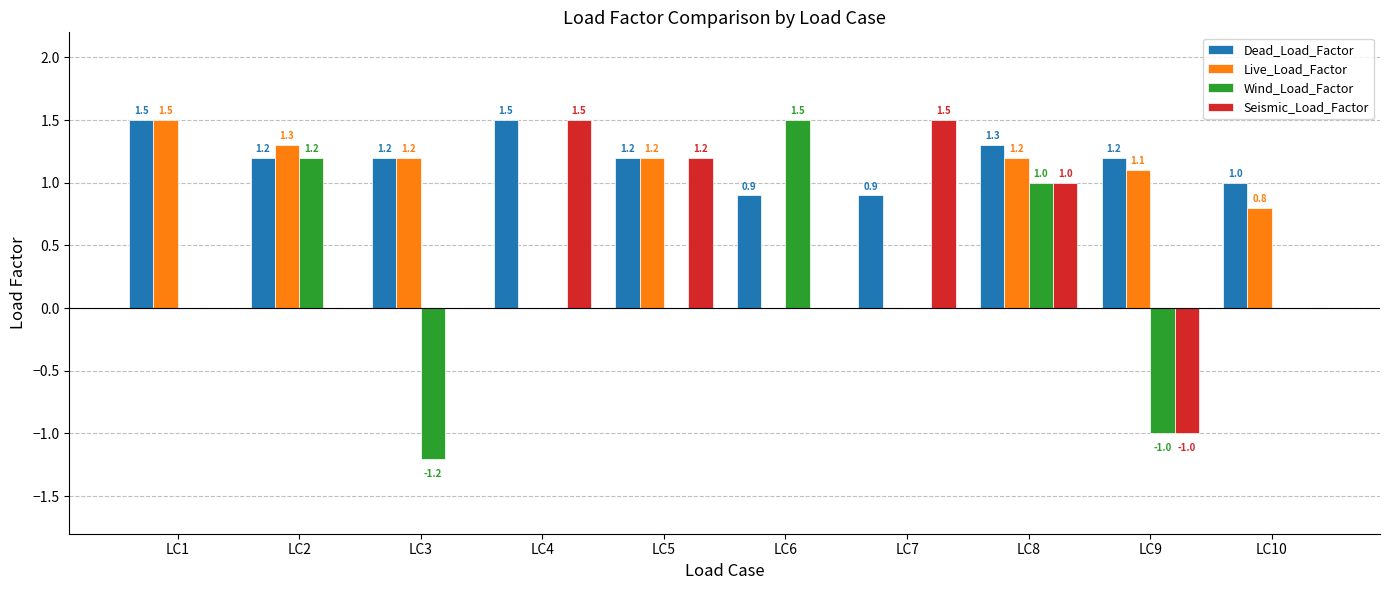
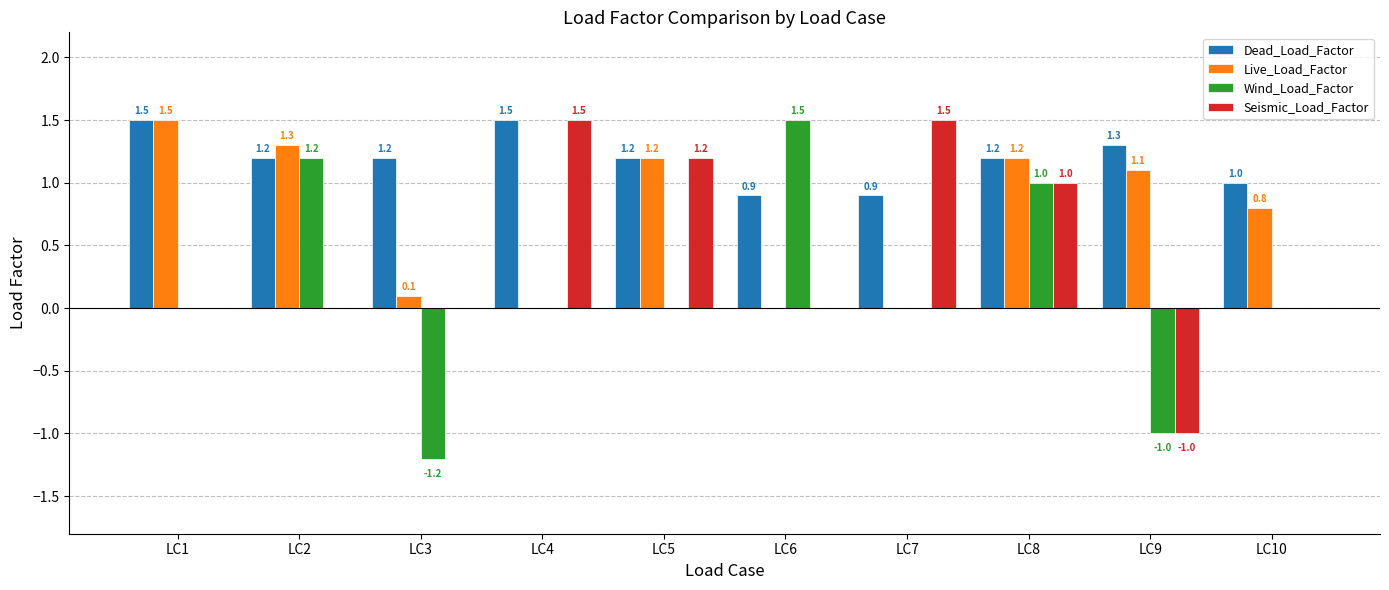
  {
    "Dead_Load_Factor": {
      "LC1": 1.5,
      "LC2": 1.2,
      "LC3": 1.2,
      "LC4": 1.5,
      "LC5": 1.2,
      "LC6": 0.9,
      "LC7": 0.9,
-     "LC8": 1.3,
-     "LC9": 1.2,
+     "LC8": 1.2,
+     "LC9": 1.3,
      "LC10": 1.0
    },
    "Live_Load_Factor": {
      "LC1": 1.5,
      "LC2": 1.3,
-     "LC3": 1.2,
+     "LC3": 0.1,
      "LC5": 1.2,
      "LC8": 1.2,
      "LC9": 1.1,
      "LC10": 0.8
    },
    "Wind_Load_Factor": {
      "LC2": 1.2,
      "LC3": -1.2,
      "LC6": 1.5,
      "LC8": 1.0,
      "LC9": -1.0
    },
    "Seismic_Load_Factor": {
      "LC4": 1.5,
      "LC5": 1.2,
      "LC7": 1.5,
      "LC8": 1.0,
      "LC9": -1.0
    }
  }
